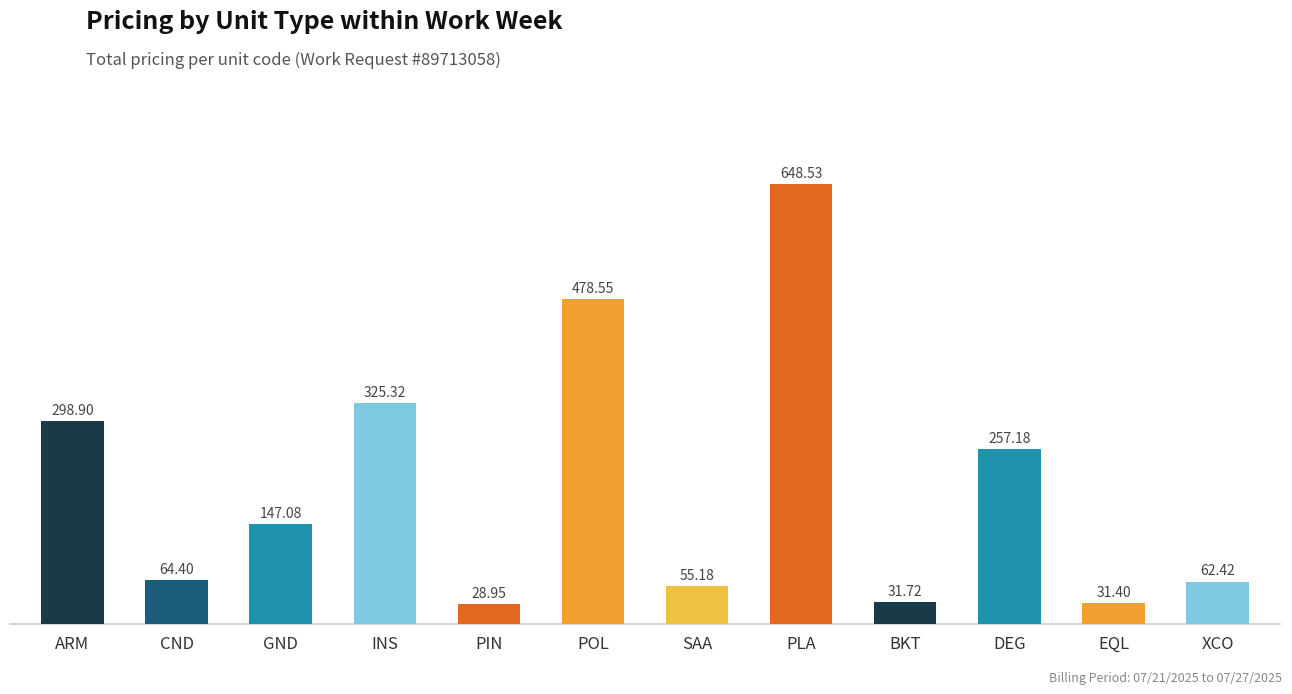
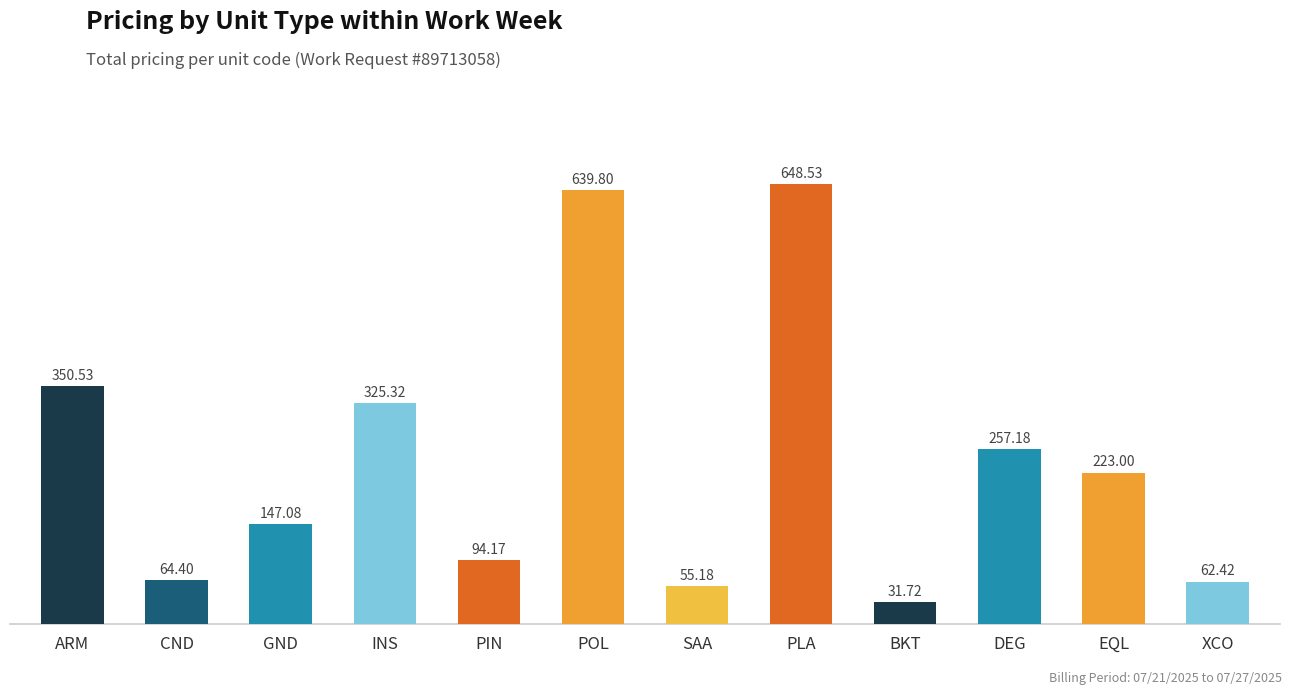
  {
-   "ARM": 298.90,
+   "ARM": 350.53,
    "CND": 64.40,
    "GND": 147.08,
    "INS": 325.32,
-   "PIN": 28.95,
-   "POL": 478.55,
+   "PIN": 94.17,
+   "POL": 639.80,
    "SAA": 55.18,
    "PLA": 648.53,
    "BKT": 31.72,
    "DEG": 257.18,
-   "EQL": 31.40,
+   "EQL": 223.00,
    "XCO": 62.42
  }
